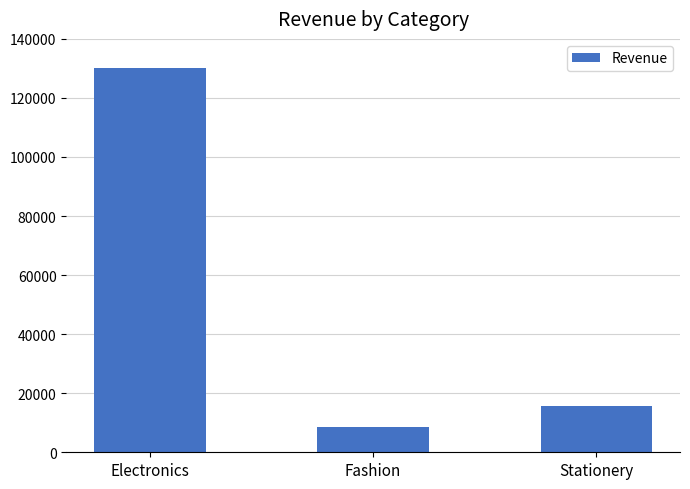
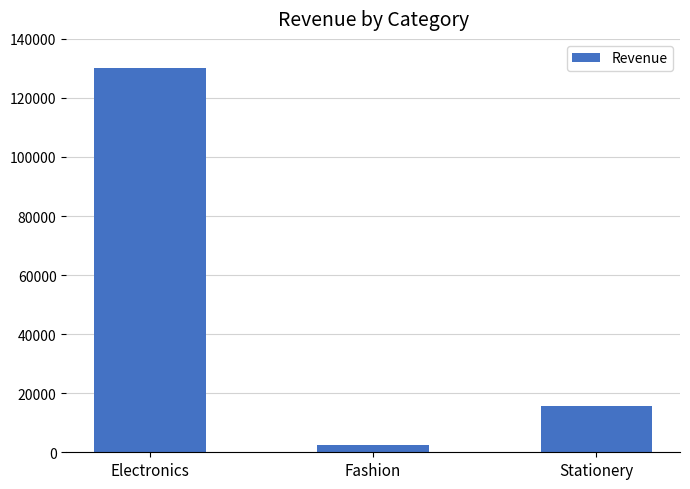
  {
    "Electronics": 130000,
-   "Fashion": 8000,
+   "Fashion": 2000,
    "Stationery": 16000
  }
